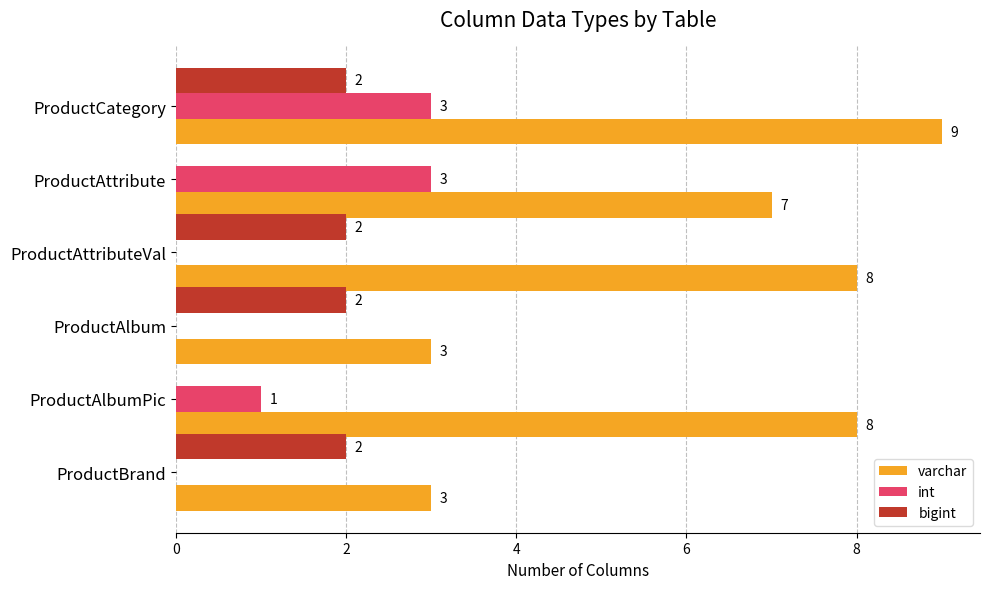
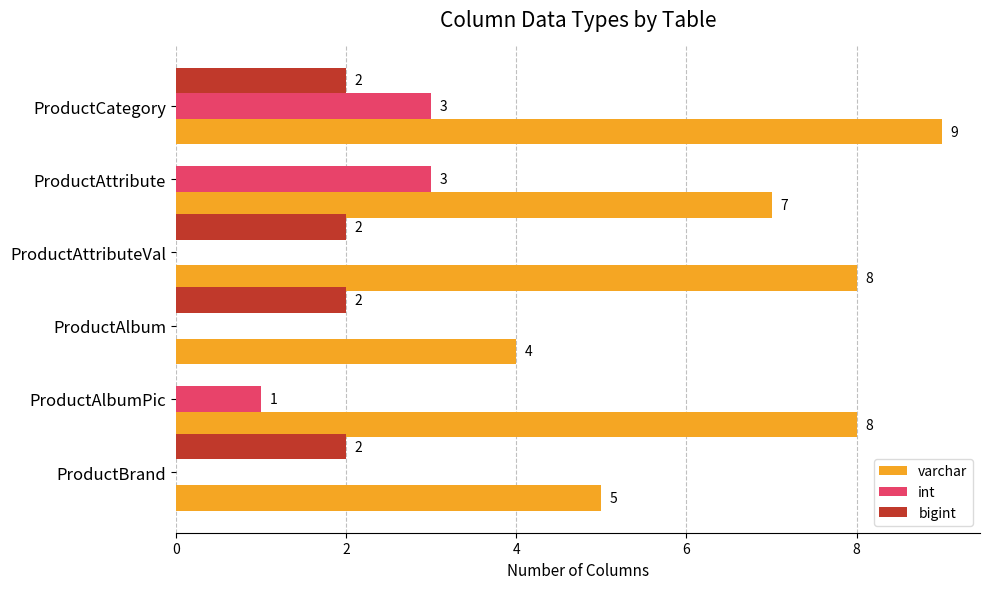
  {
    "varchar": {
      "ProductCategory": 9,
      "ProductAttribute": 7,
      "ProductAttributeVal": 8,
-     "ProductAlbum": 3,
+     "ProductAlbum": 4,
      "ProductAlbumPic": 8,
-     "ProductBrand": 3
+     "ProductBrand": 5
    },
    "int": {
      "ProductCategory": 3,
      "ProductAttribute": 3,
      "ProductAlbumPic": 1
    },
    "bigint": {
      "ProductCategory": 2,
      "ProductAttributeVal": 2,
      "ProductAlbum": 2,
      "ProductBrand": 2
    }
  }
